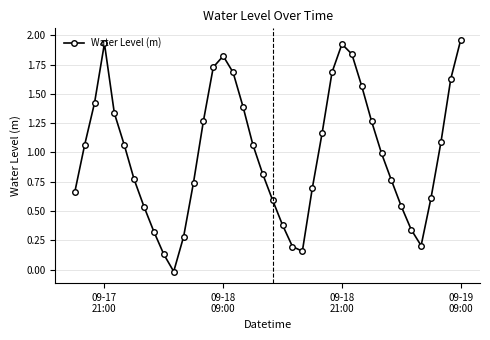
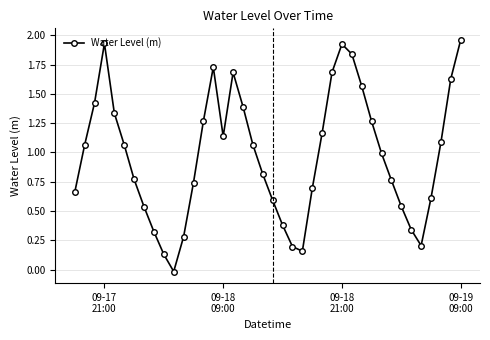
  {
    "09-17 21:00": 1.93,
-   "09-18 09:00": 1.82,
+   "09-18 09:00": 1.14,
    "09-18 21:00": 1.92,
    "09-19 09:00": 1.96
  }
